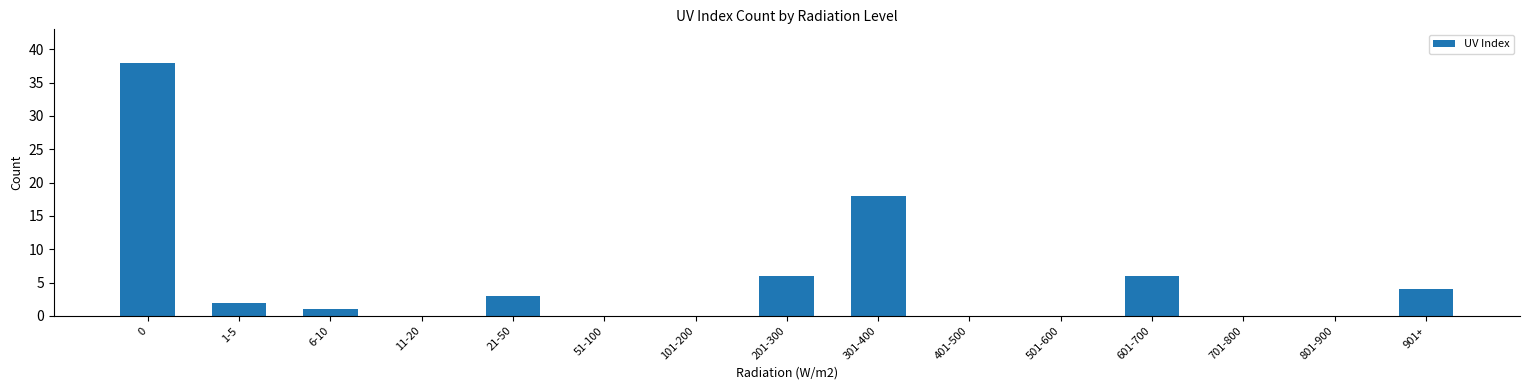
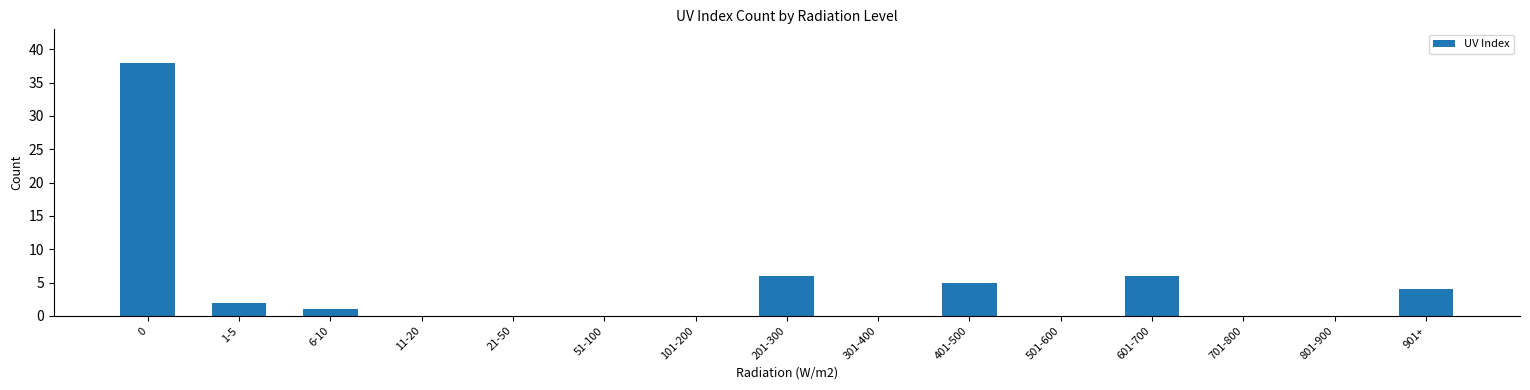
  {
    "0": 38,
    "1-5": 2,
    "6-10": 1,
    "11-20": 0,
-   "21-50": 3,
+   "21-50": 0,
    "51-100": 0,
    "101-200": 0,
    "201-300": 6,
-   "301-400": 18,
-   "401-500": 0,
+   "301-400": 0,
+   "401-500": 5,
    "501-600": 0,
    "601-700": 6,
    "701-800": 0,
    "801-900": 0,
    "901+": 4
  }
